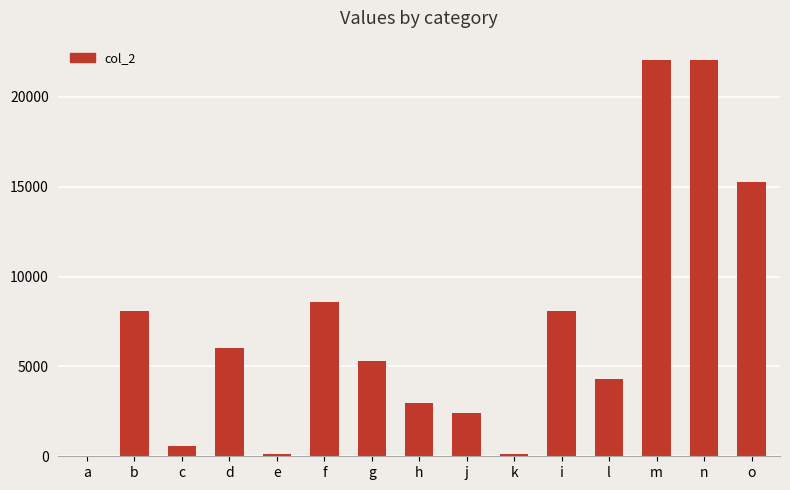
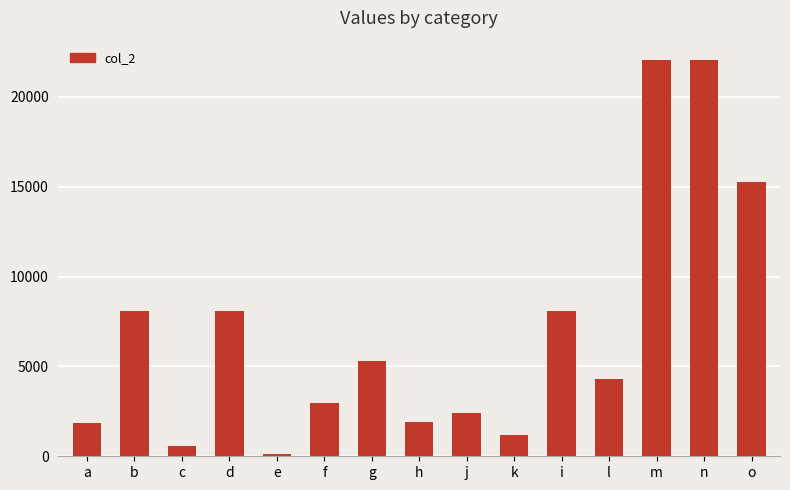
  {
-   "a": 0,
+   "a": 1800,
    "b": 8100,
    "c": 600,
-   "d": 6000,
+   "d": 8100,
    "e": 100,
-   "f": 8600,
+   "f": 3000,
    "g": 5300,
-   "h": 3000,
+   "h": 1900,
    "j": 2400,
-   "k": 100,
+   "k": 1200,
    "i": 8100,
    "l": 4300,
    "m": 22000,
    "n": 22000,
    "o": 15200
  }
